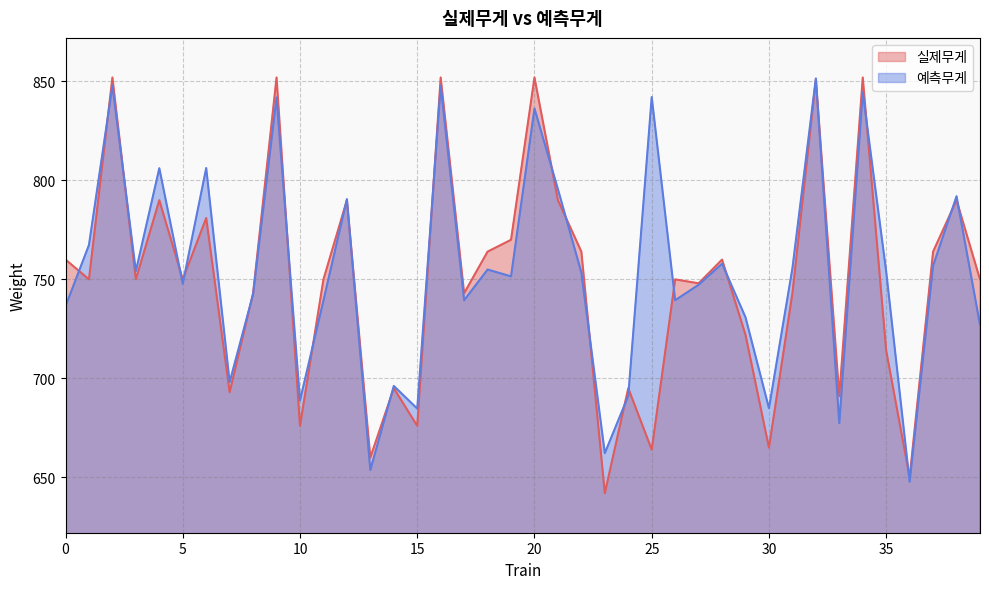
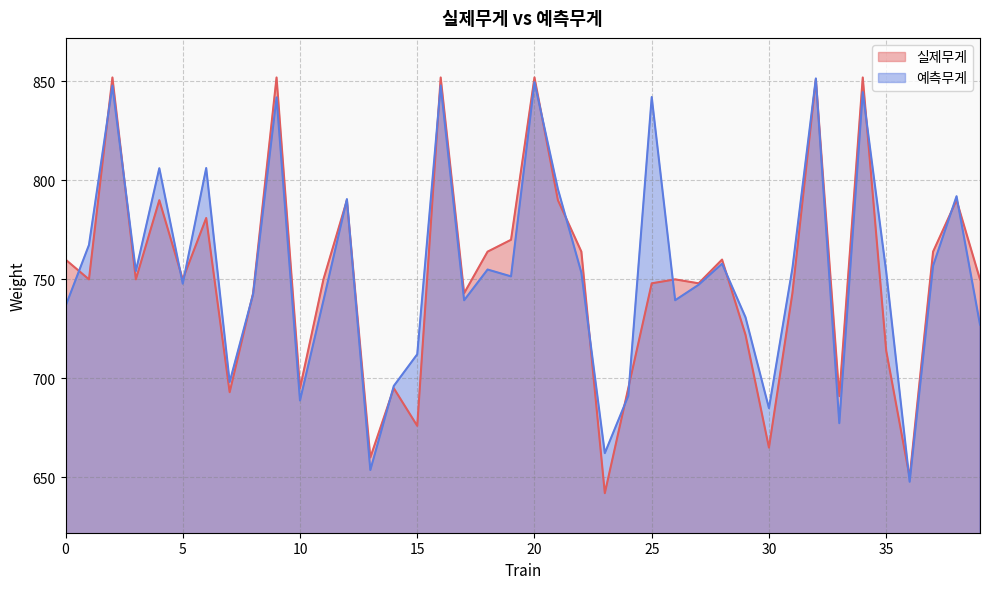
  {
    "실제무게": {
      "0": 760,
      "5": 750,
-     "10": 676,
+     "10": 695,
      "15": 676,
      "20": 852,
-     "25": 664,
+     "25": 748,
      "30": 665,
      "35": 714
    },
    "예측무게": {
      "0": 736,
      "5": 748,
      "10": 689,
-     "15": 685,
-     "20": 836,
+     "15": 712,
+     "20": 850,
      "25": 842,
      "30": 685,
      "35": 754
    }
  }
